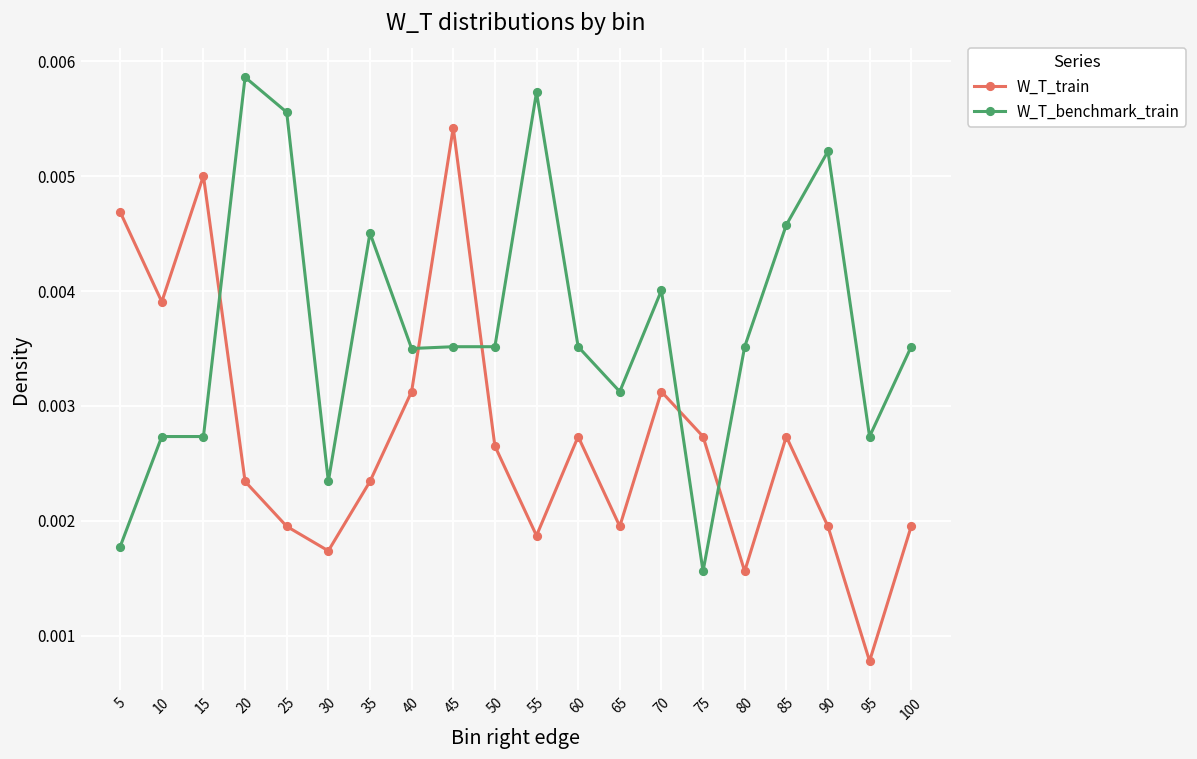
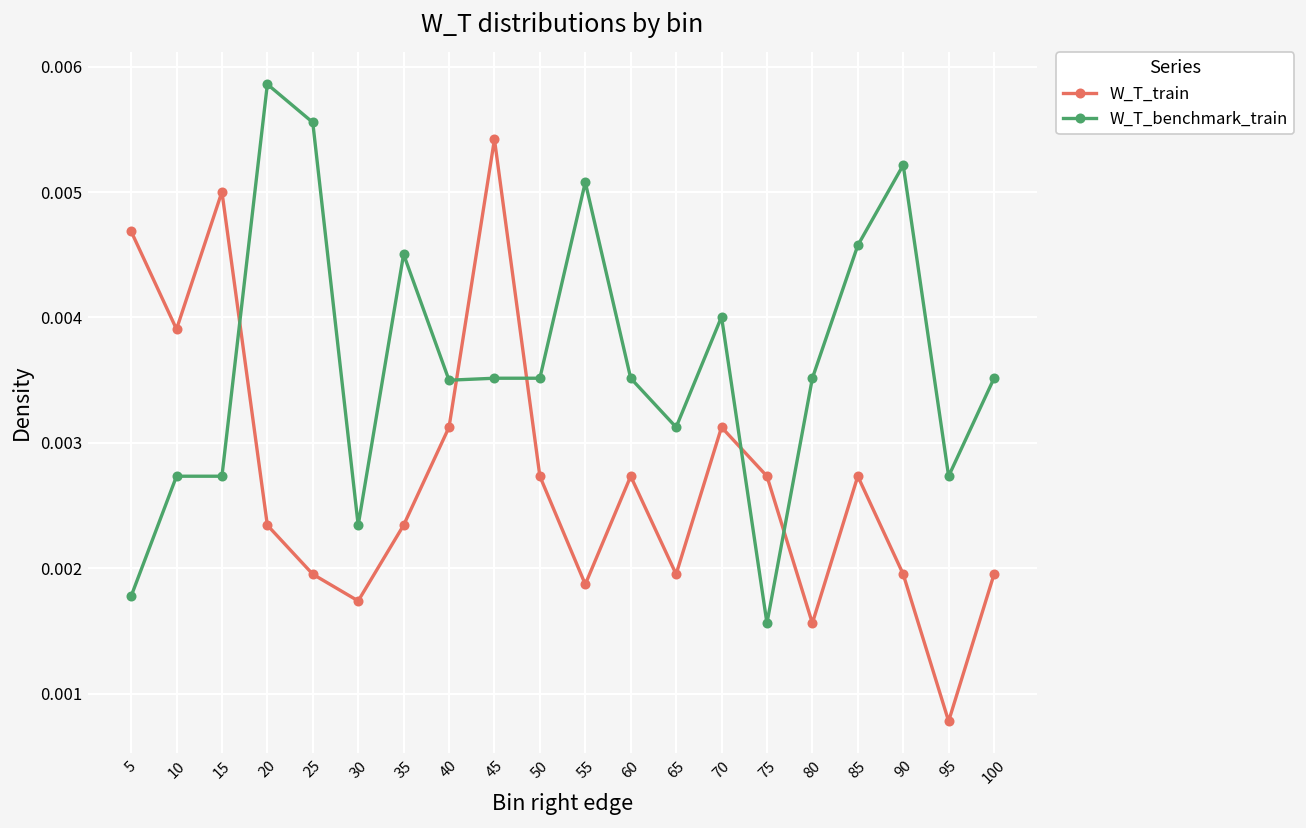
  {
    "W_T_train": {
      "5": 0.00469,
      "10": 0.00391,
      "15": 0.00500,
      "20": 0.00234,
      "25": 0.00195,
      "30": 0.00174,
      "35": 0.00234,
      "40": 0.00313,
      "45": 0.00542,
-     "50": 0.00265,
+     "50": 0.00273,
      "55": 0.00187,
      "60": 0.00273,
      "65": 0.00195,
      "70": 0.00313,
      "75": 0.00273,
      "80": 0.00156,
      "85": 0.00273,
      "90": 0.00195,
      "95": 0.00078,
      "100": 0.00195
    },
    "W_T_benchmark_train": {
      "5": 0.00178,
      "10": 0.00273,
      "15": 0.00273,
      "20": 0.00586,
      "25": 0.00555,
      "30": 0.00234,
      "35": 0.00450,
      "40": 0.00350,
      "45": 0.00352,
      "50": 0.00352,
-     "55": 0.00573,
+     "55": 0.00508,
      "60": 0.00352,
      "65": 0.00313,
      "70": 0.00401,
      "75": 0.00156,
      "80": 0.00352,
      "85": 0.00457,
      "90": 0.00522,
      "95": 0.00273,
      "100": 0.00352
    }
  }
